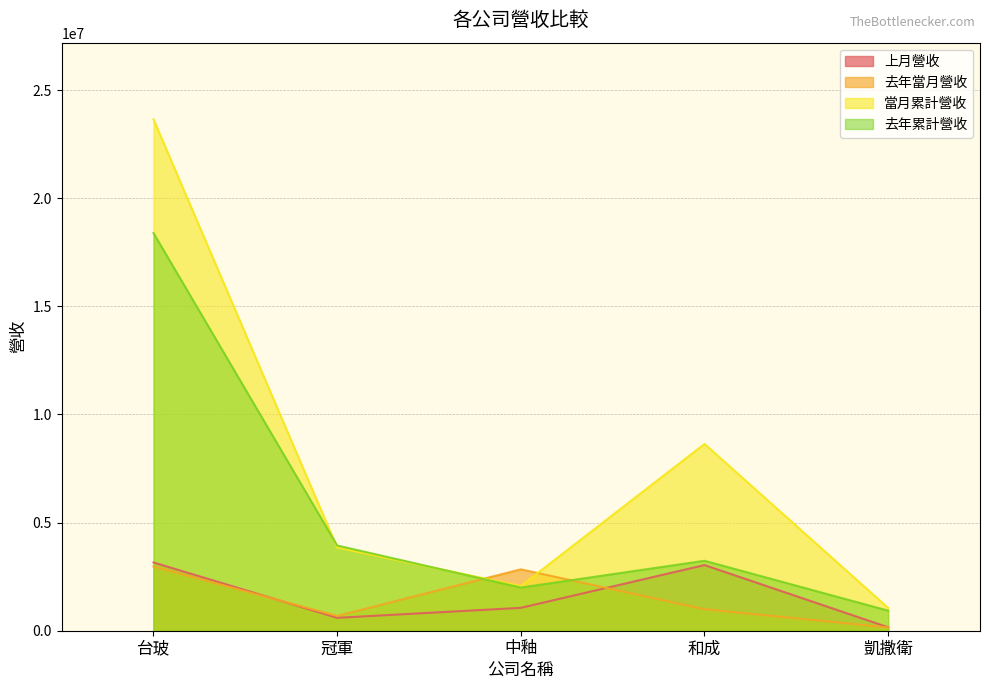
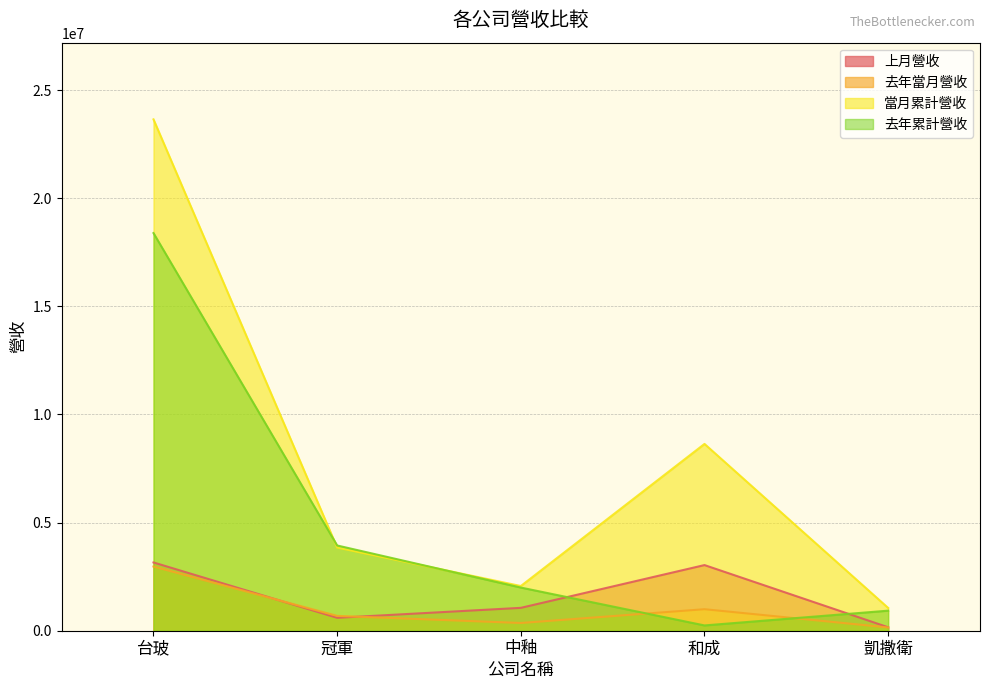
  {
    "上月營收": {
      "台玻": 3200000,
      "中釉": 1100000,
      "和成": 3000000
    },
    "去年當月營收": {
      "台玻": 3000000,
-     "中釉": 2800000,
+     "中釉": 400000,
      "和成": 1000000
    },
    "當月累計營收": {
      "台玻": 23600000,
      "和成": 8600000,
      "凱撒衛": 1100000
    },
    "去年累計營收": {
      "台玻": 18400000,
-     "和成": 3200000,
+     "和成": 200000,
      "凱撒衛": 900000
    }
  }
